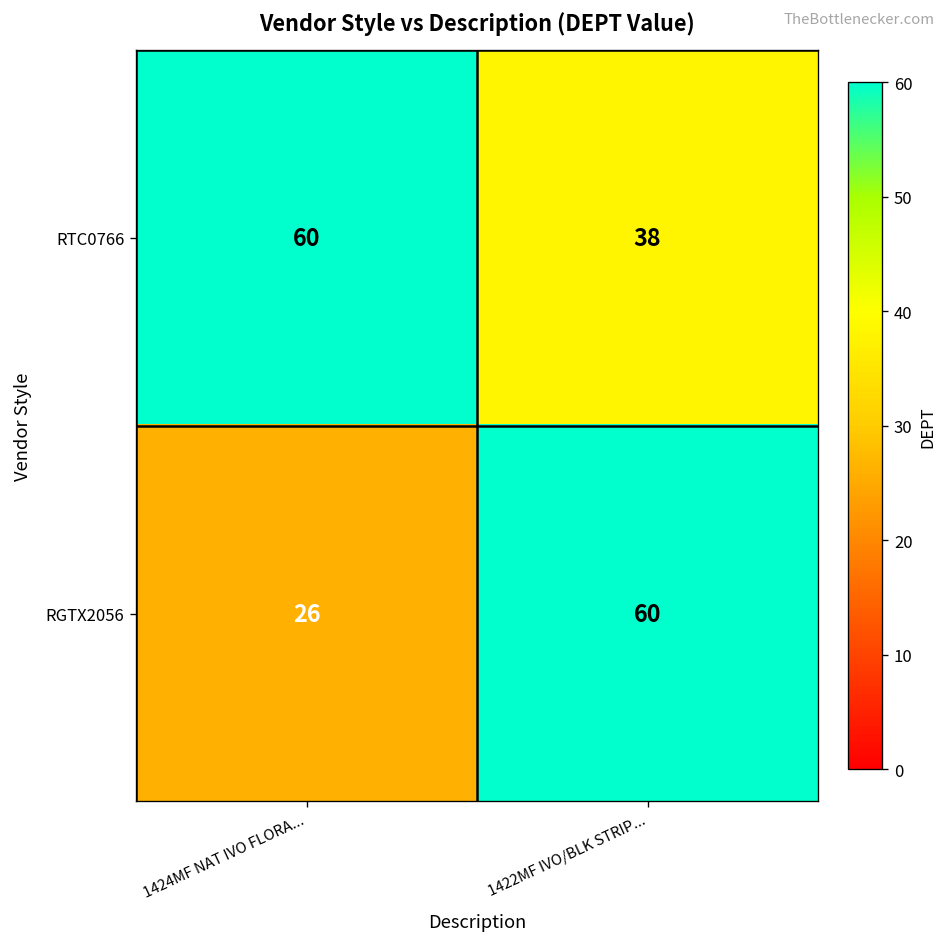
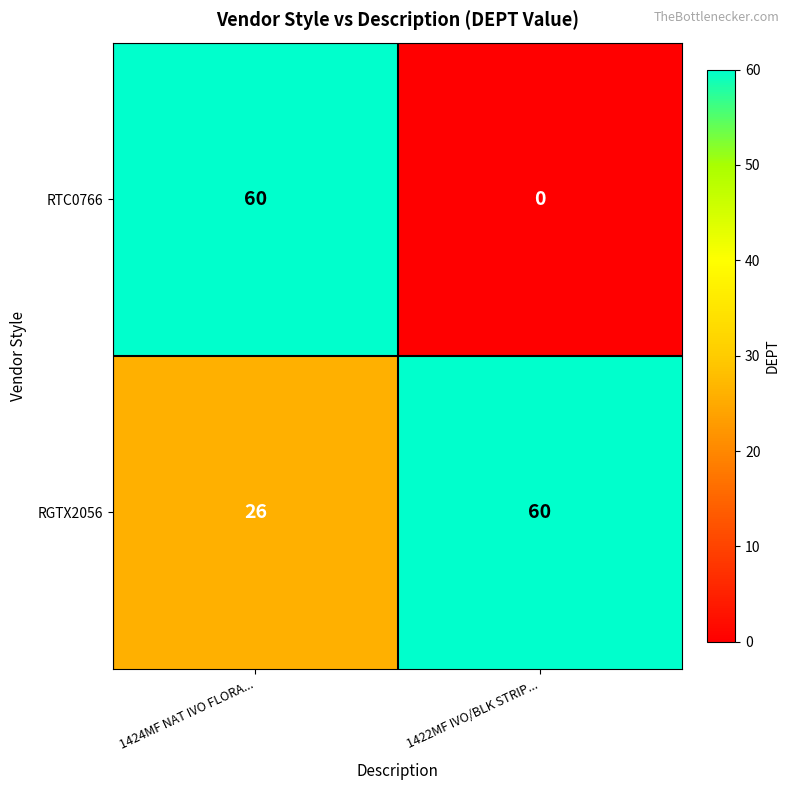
  {
    "RTC0766": {
      "1424MF NAT IVO FLORA...": 60,
-     "1422MF IVO/BLK STRIP...": 38
+     "1422MF IVO/BLK STRIP...": 0
    },
    "RGTX2056": {
      "1424MF NAT IVO FLORA...": 26,
      "1422MF IVO/BLK STRIP...": 60
    }
  }
